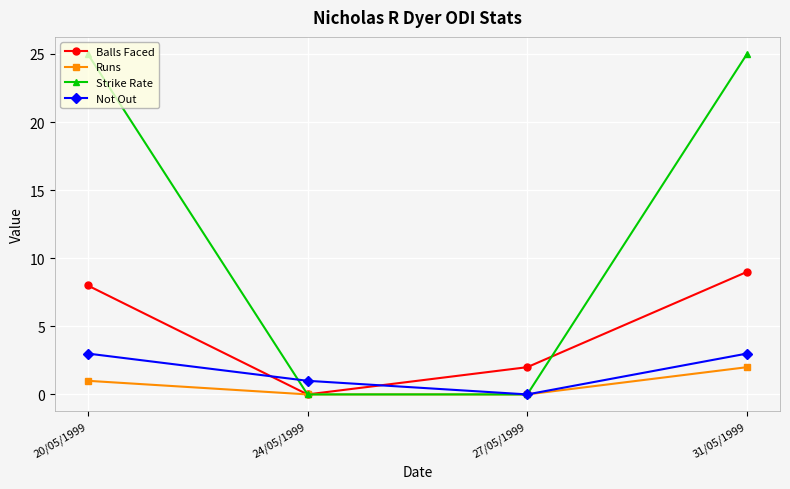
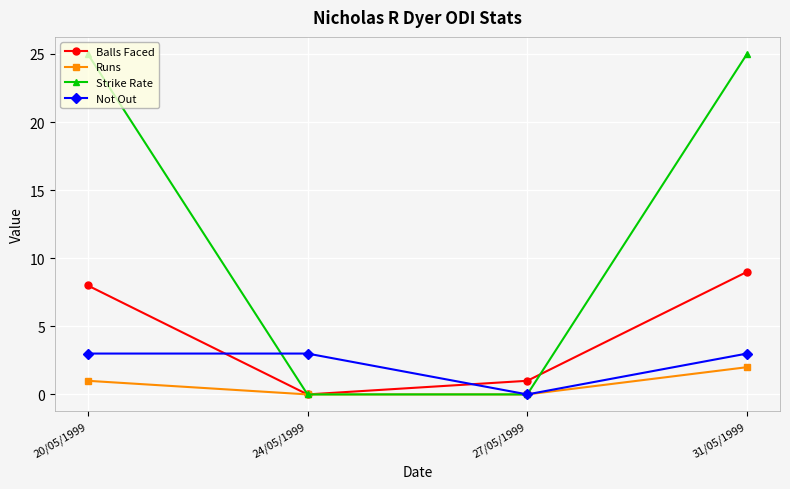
  {
    "Balls Faced": {
      "20/05/1999": 8,
-     "27/05/1999": 2,
+     "27/05/1999": 1,
      "31/05/1999": 9
    },
    "Runs": {
      "20/05/1999": 1,
      "31/05/1999": 2
    },
    "Strike Rate": {
      "31/05/1999": 25
    },
    "Not Out": {
      "20/05/1999": 3,
-     "24/05/1999": 1,
+     "24/05/1999": 3,
      "31/05/1999": 3
    }
  }
